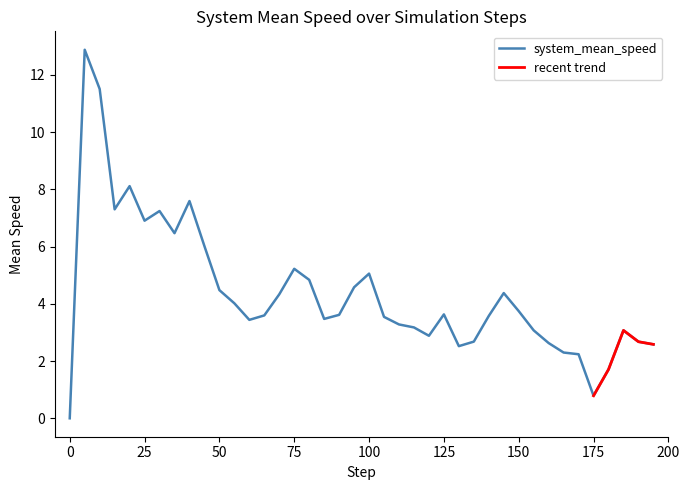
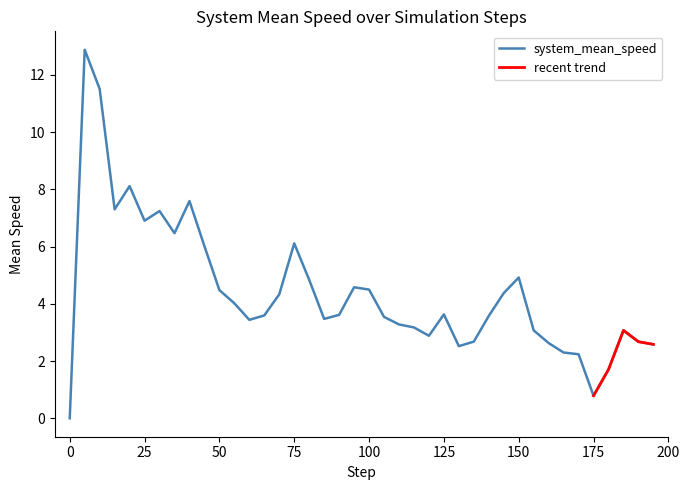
  {
    "system_mean_speed": {
      "0": 0.0,
      "25": 6.9,
      "50": 4.5,
-     "75": 5.2,
-     "100": 5.1,
+     "75": 6.1,
+     "100": 4.5,
      "125": 3.6,
-     "150": 3.7
+     "150": 4.9
    }
  }
